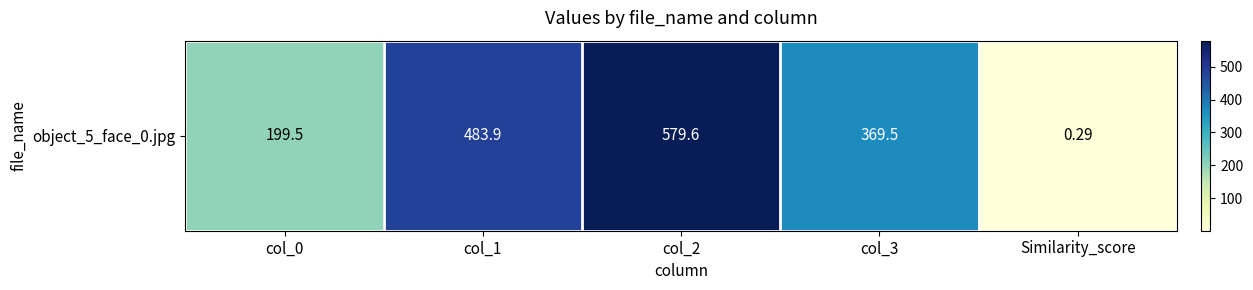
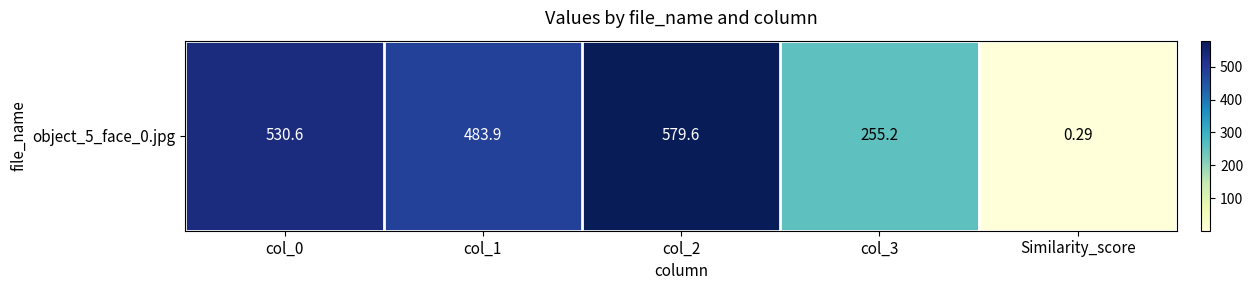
  {
    "object_5_face_0.jpg": {
-     "col_0": 199.5,
+     "col_0": 530.6,
      "col_1": 483.9,
      "col_2": 579.6,
-     "col_3": 369.5,
+     "col_3": 255.2,
      "Similarity_score": 0.29
    }
  }
